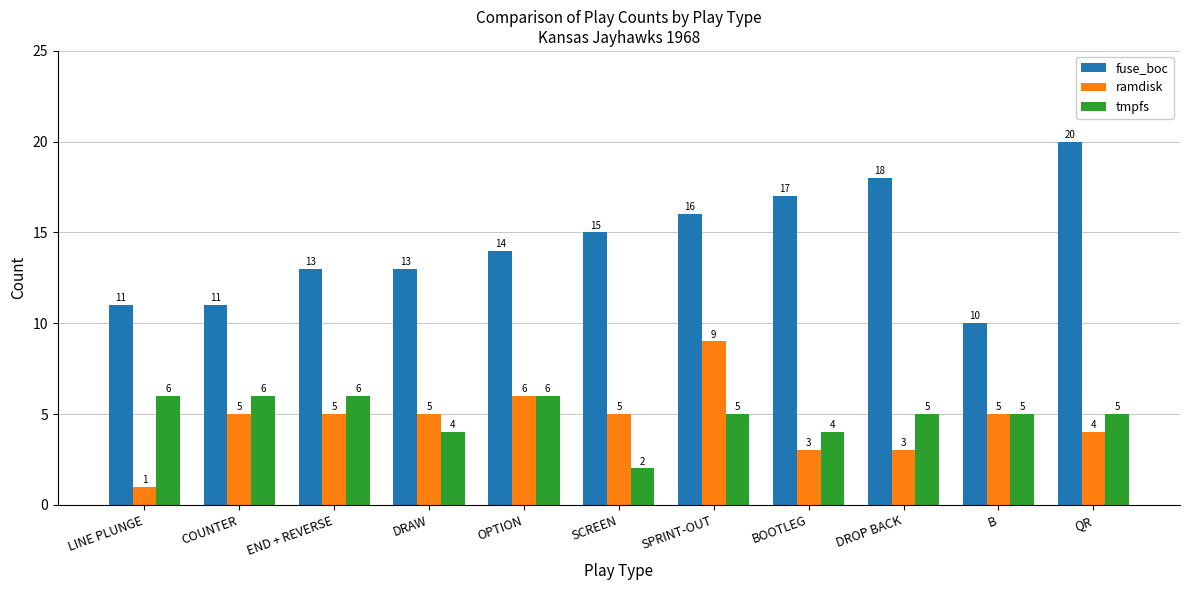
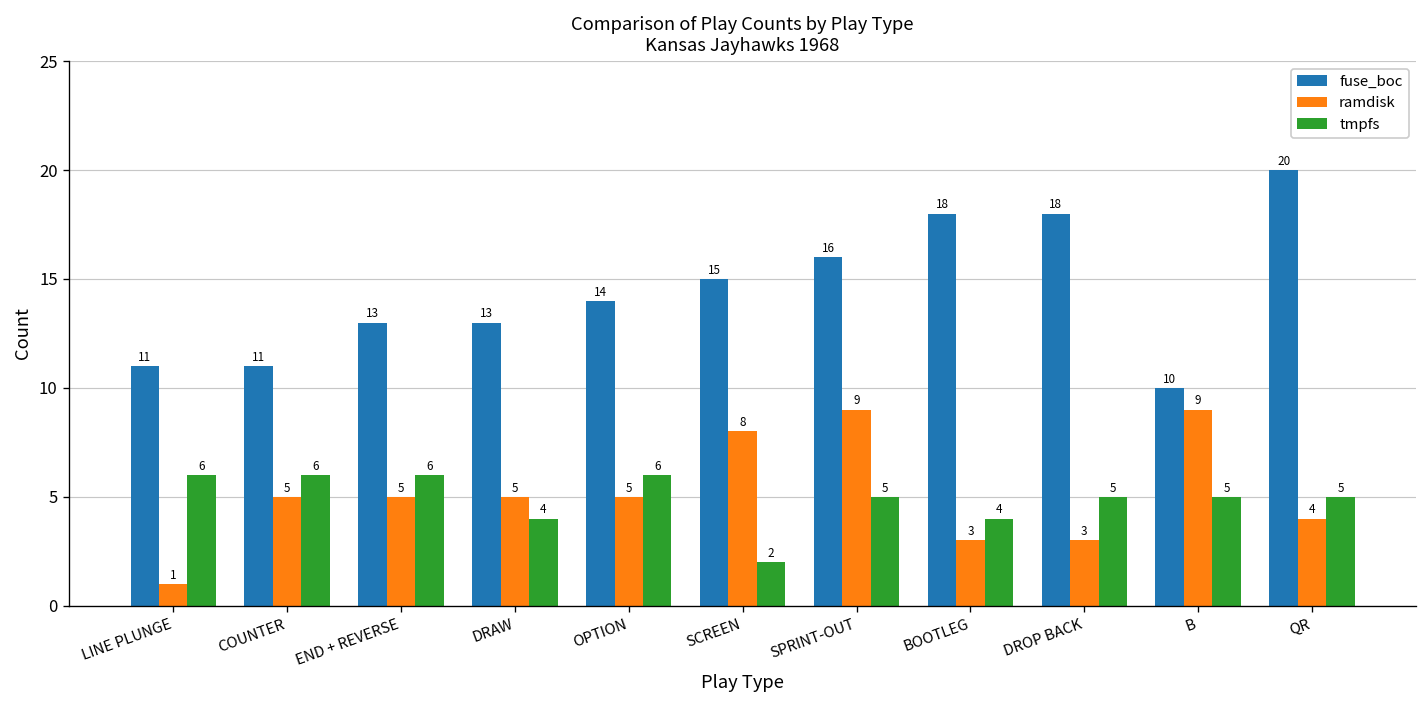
  {
    "fuse_boc": {
      "LINE PLUNGE": 11,
      "COUNTER": 11,
      "END + REVERSE": 13,
      "DRAW": 13,
      "OPTION": 14,
      "SCREEN": 15,
      "SPRINT-OUT": 16,
-     "BOOTLEG": 17,
+     "BOOTLEG": 18,
      "DROP BACK": 18,
      "B": 10,
      "QR": 20
    },
    "ramdisk": {
      "LINE PLUNGE": 1,
      "COUNTER": 5,
      "END + REVERSE": 5,
      "DRAW": 5,
-     "OPTION": 6,
-     "SCREEN": 5,
+     "OPTION": 5,
+     "SCREEN": 8,
      "SPRINT-OUT": 9,
      "BOOTLEG": 3,
      "DROP BACK": 3,
-     "B": 5,
+     "B": 9,
      "QR": 4
    },
    "tmpfs": {
      "LINE PLUNGE": 6,
      "COUNTER": 6,
      "END + REVERSE": 6,
      "DRAW": 4,
      "OPTION": 6,
      "SCREEN": 2,
      "SPRINT-OUT": 5,
      "BOOTLEG": 4,
      "DROP BACK": 5,
      "B": 5,
      "QR": 5
    }
  }
